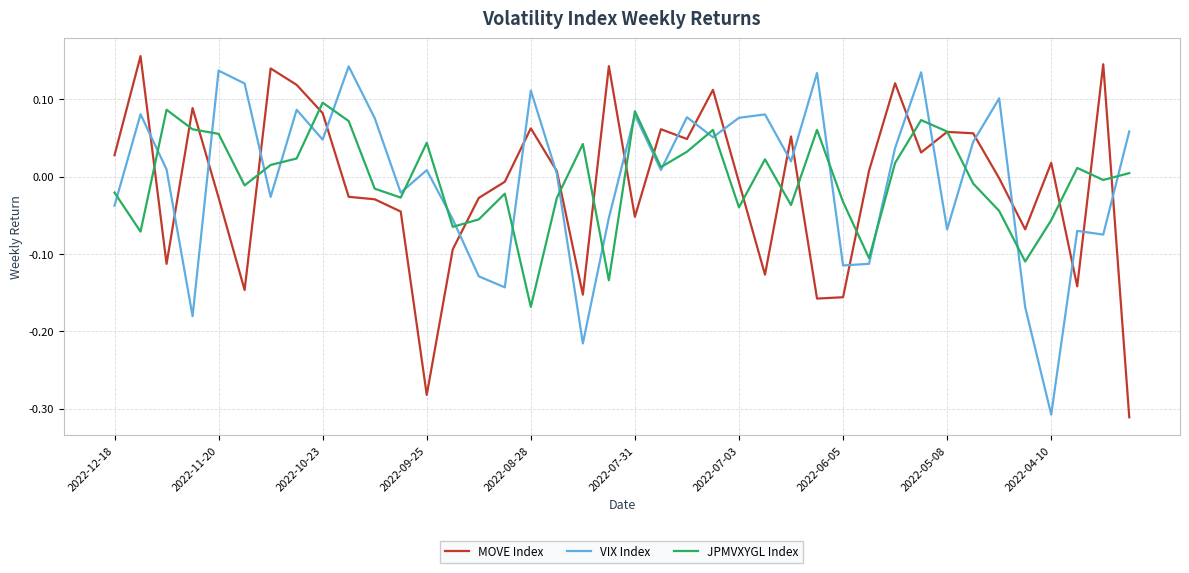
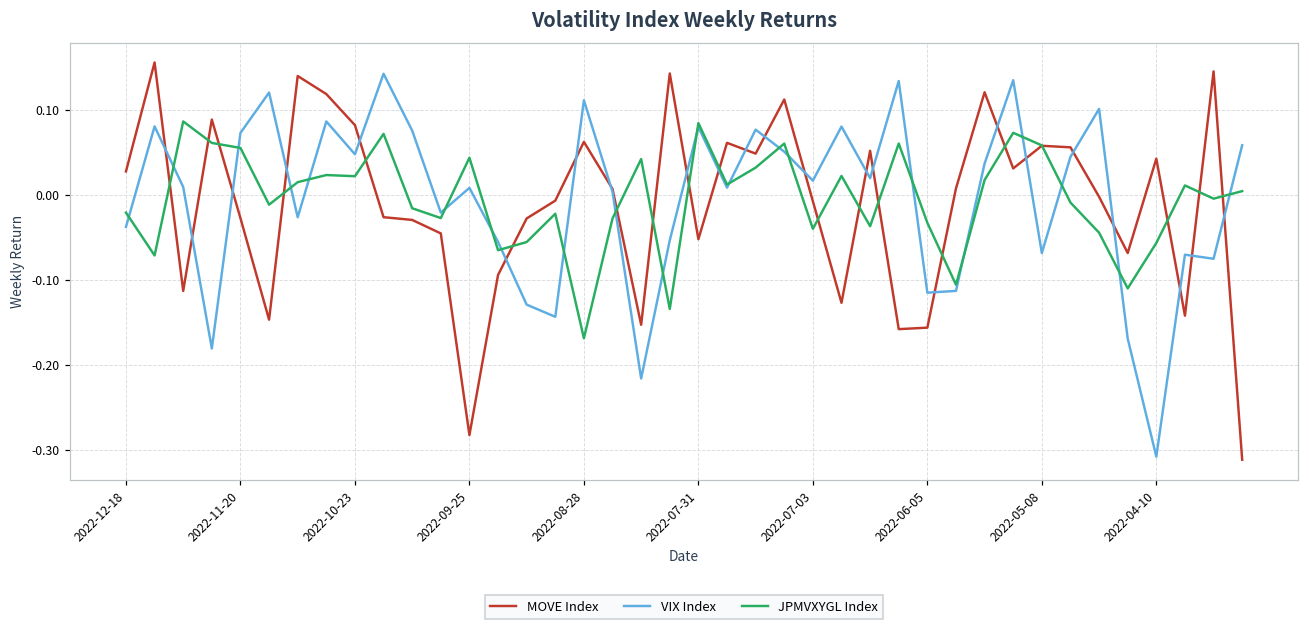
  {
    "MOVE Index": {
      "2022-12-18": 0.03,
      "2022-11-20": -0.03,
      "2022-10-23": 0.08,
      "2022-09-25": -0.28,
      "2022-08-28": 0.06,
      "2022-07-31": -0.05,
      "2022-07-03": -0.01,
      "2022-06-05": -0.16,
-     "2022-04-10": 0.02
+     "2022-04-10": 0.04
    },
    "VIX Index": {
      "2022-12-18": -0.04,
-     "2022-11-20": 0.14,
+     "2022-11-20": 0.07,
      "2022-10-23": 0.05,
      "2022-09-25": 0.01,
      "2022-08-28": 0.11,
      "2022-07-31": 0.08,
-     "2022-07-03": 0.08,
+     "2022-07-03": 0.02,
      "2022-06-05": -0.11,
      "2022-05-08": -0.07,
      "2022-04-10": -0.31
    },
    "JPMVXYGL Index": {
      "2022-12-18": -0.02,
      "2022-11-20": 0.06,
-     "2022-10-23": 0.10,
+     "2022-10-23": 0.02,
      "2022-09-25": 0.04,
      "2022-08-28": -0.17,
      "2022-07-31": 0.08,
      "2022-07-03": -0.04,
      "2022-06-05": -0.03,
      "2022-04-10": -0.06
    }
  }
